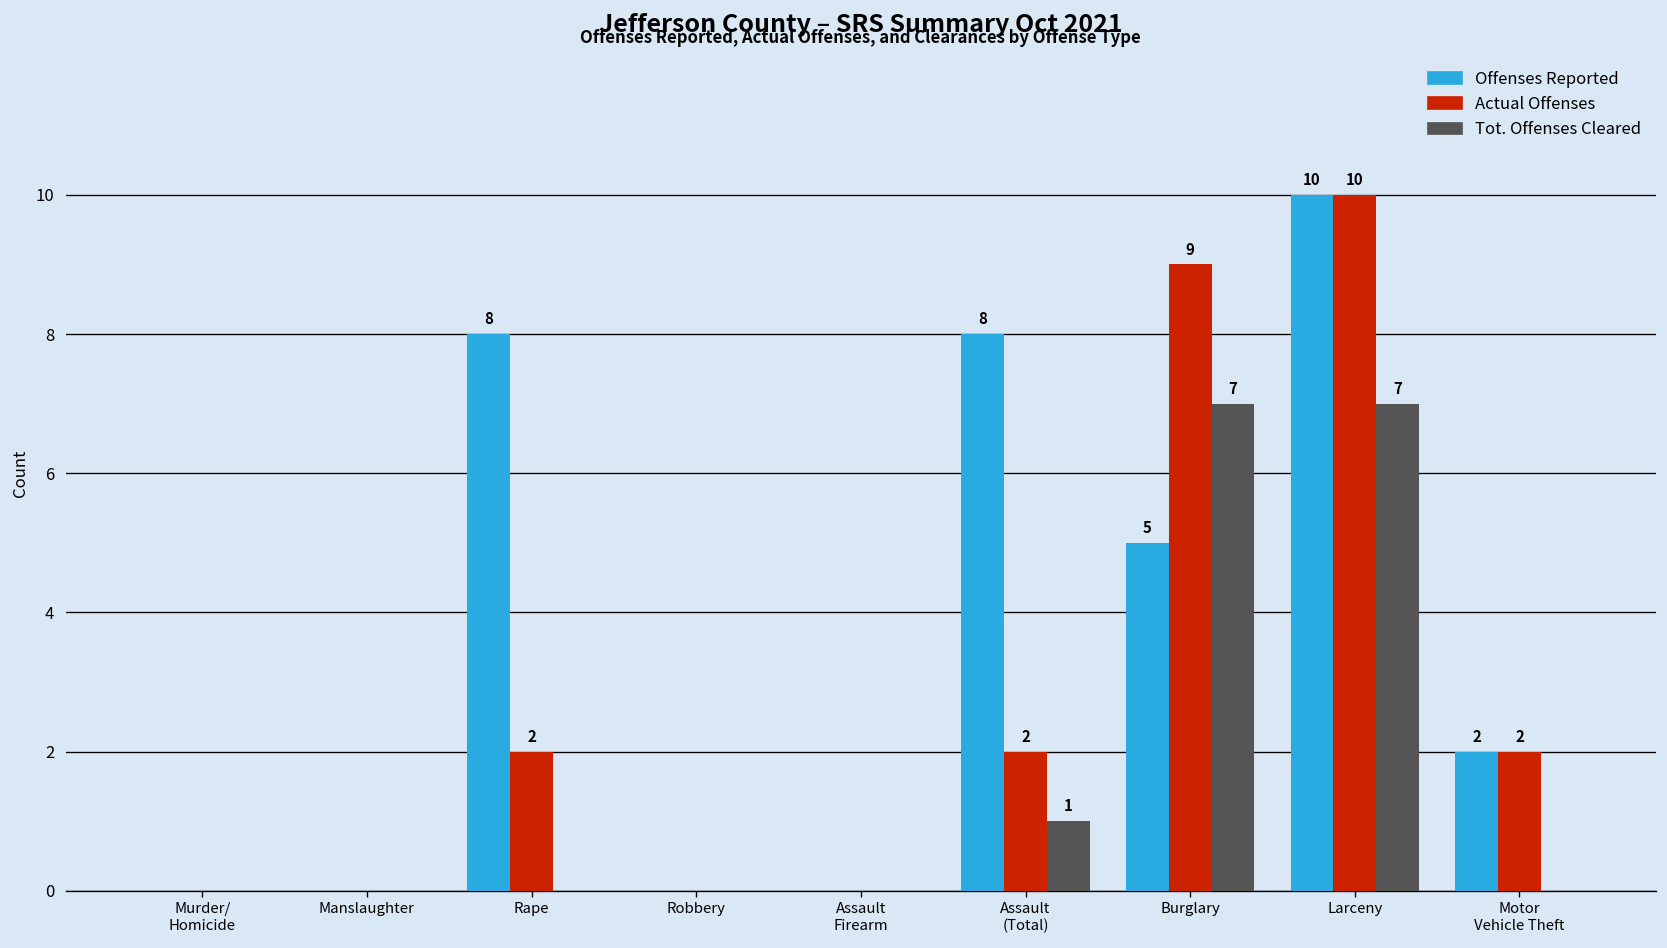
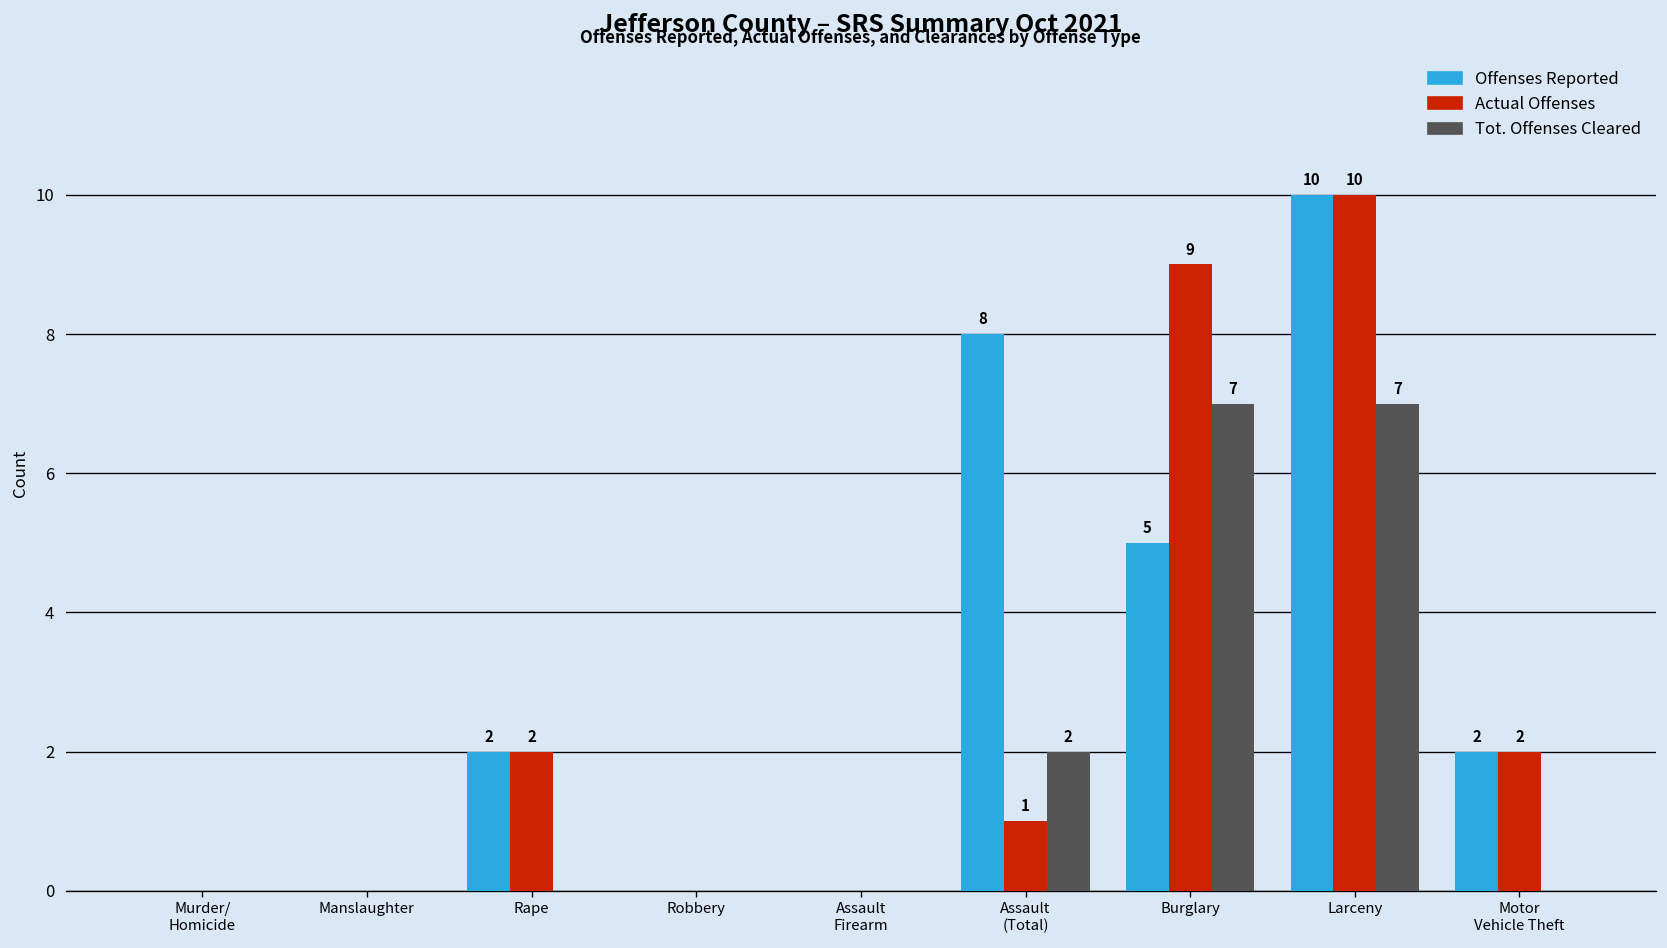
  {
    "Offenses Reported": {
-     "Rape": 8,
+     "Rape": 2,
      "Assault (Total)": 8,
      "Burglary": 5,
      "Larceny": 10,
      "Motor Vehicle Theft": 2
    },
    "Actual Offenses": {
      "Rape": 2,
-     "Assault (Total)": 2,
+     "Assault (Total)": 1,
      "Burglary": 9,
      "Larceny": 10,
      "Motor Vehicle Theft": 2
    },
    "Tot. Offenses Cleared": {
-     "Assault (Total)": 1,
+     "Assault (Total)": 2,
      "Burglary": 7,
      "Larceny": 7
    }
  }
